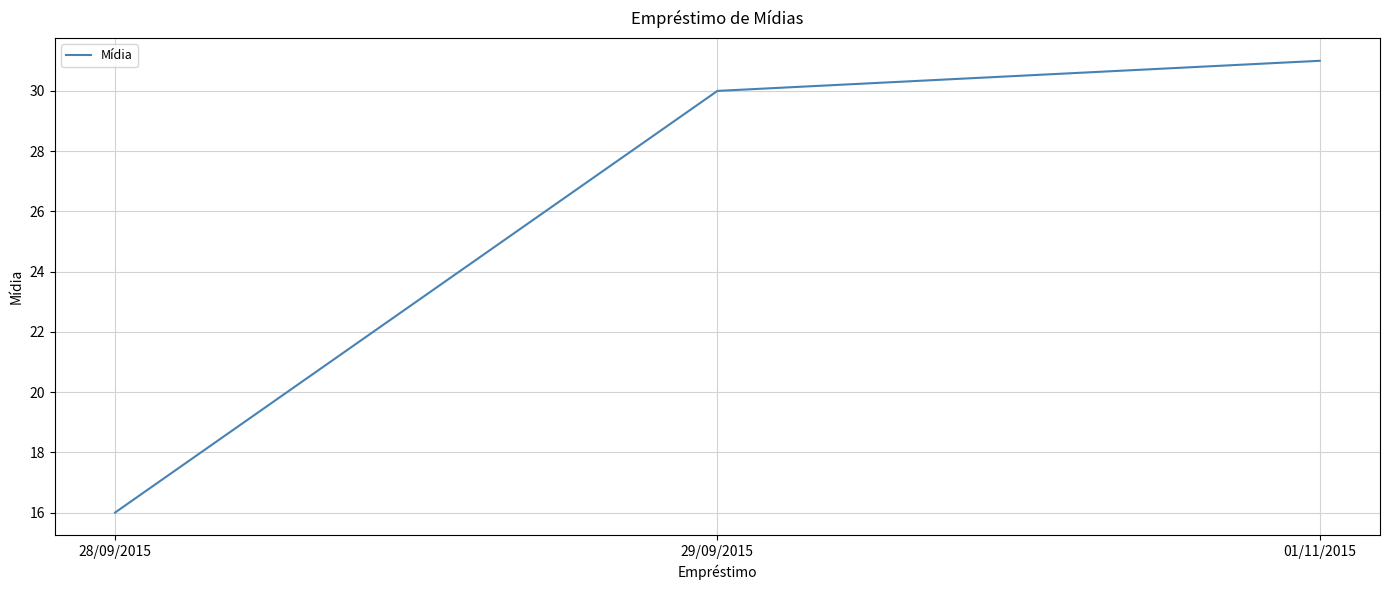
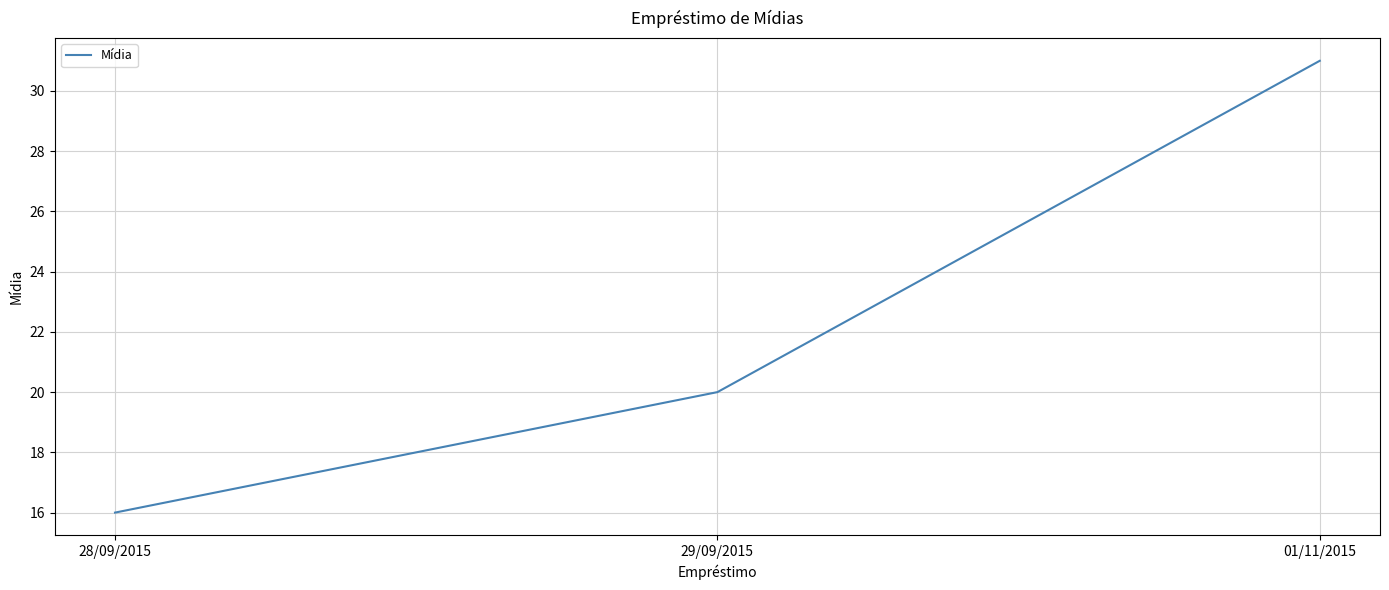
  {
    "28/09/2015": 16,
-   "29/09/2015": 30,
+   "29/09/2015": 20,
    "01/11/2015": 31
  }
